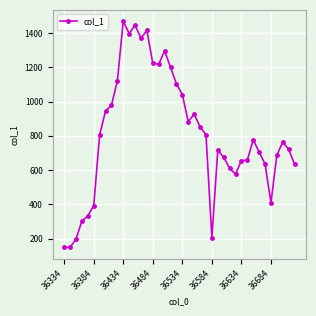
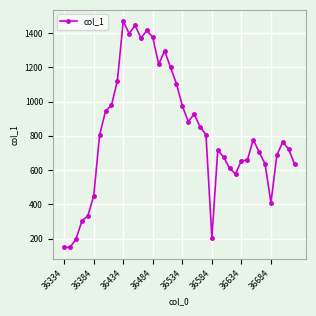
  {
    "36334": 150,
-   "36384": 390,
+   "36384": 450,
    "36434": 1470,
-   "36484": 1220,
-   "36534": 1040,
+   "36484": 1370,
+   "36534": 980,
    "36584": 210,
    "36634": 660,
    "36684": 410
  }
